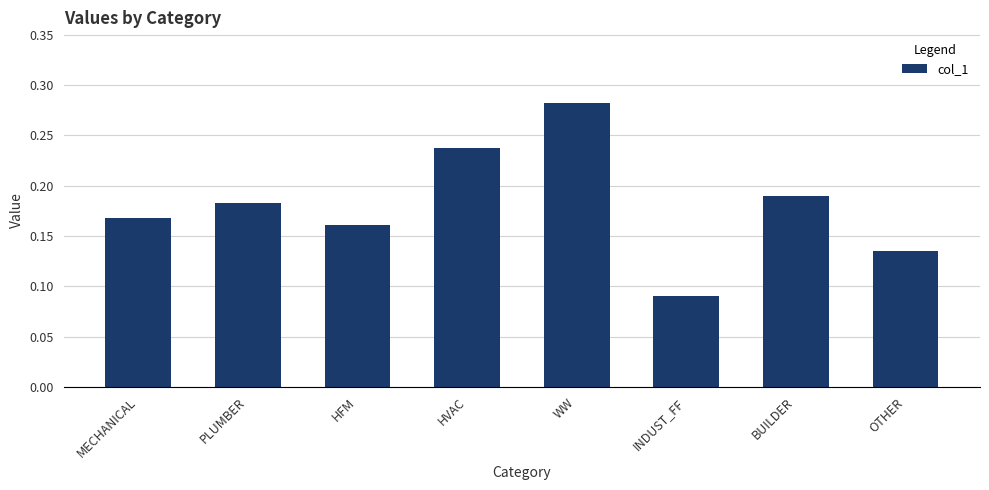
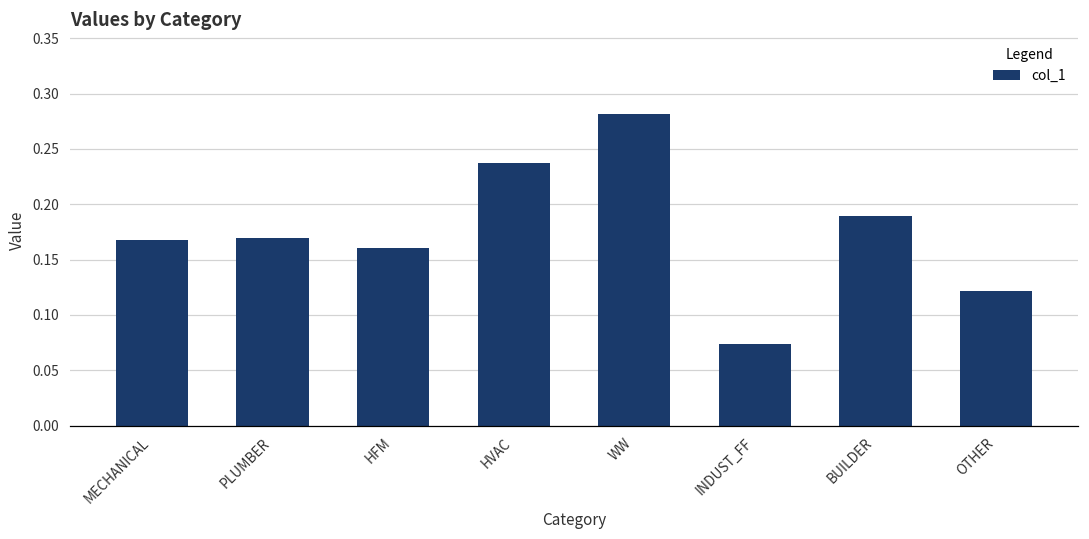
  {
    "MECHANICAL": 0.168,
-   "PLUMBER": 0.183,
+   "PLUMBER": 0.170,
    "HFM": 0.161,
    "HVAC": 0.237,
    "WW": 0.282,
-   "INDUST_FF": 0.091,
+   "INDUST_FF": 0.073,
    "BUILDER": 0.190,
-   "OTHER": 0.135
+   "OTHER": 0.121
  }
